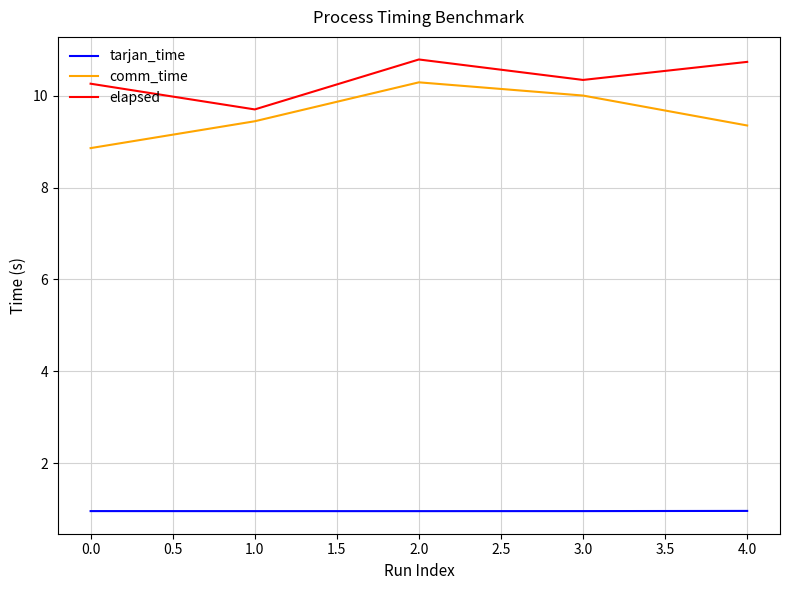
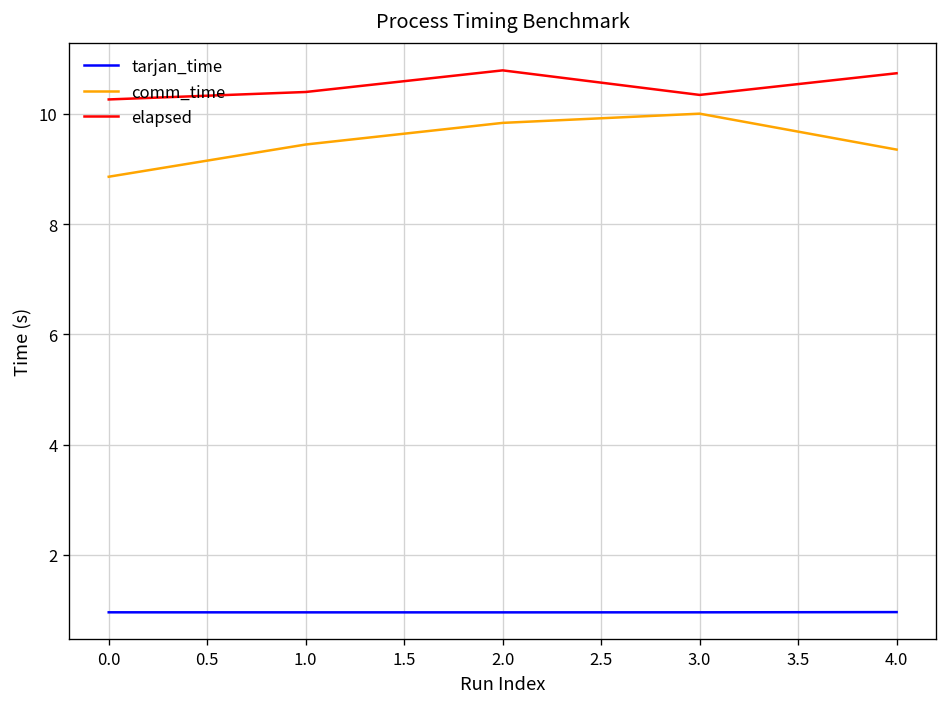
  {
    "tarjan_time": {
      "0.0": 1.0,
      "1.0": 1.0,
      "2.0": 1.0,
      "3.0": 1.0,
      "4.0": 1.0
    },
    "comm_time": {
      "0.0": 8.9,
      "1.0": 9.4,
-     "2.0": 10.3,
+     "2.0": 9.8,
      "3.0": 10.0,
      "4.0": 9.4
    },
    "elapsed": {
      "0.0": 10.3,
-     "1.0": 9.7,
+     "1.0": 10.4,
      "2.0": 10.8,
      "3.0": 10.3,
      "4.0": 10.7
    }
  }
